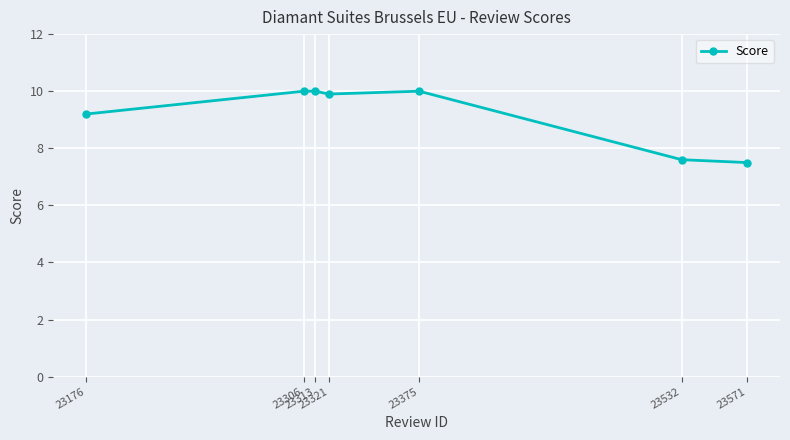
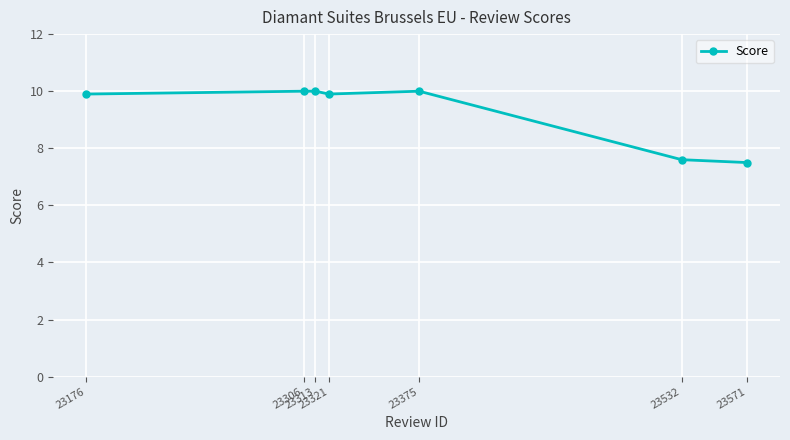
  {
-   "23176": 9.2,
+   "23176": 9.9,
    "23306": 10.0,
    "23313": 10.0,
    "23321": 9.9,
    "23375": 10.0,
    "23532": 7.6,
    "23571": 7.5
  }
